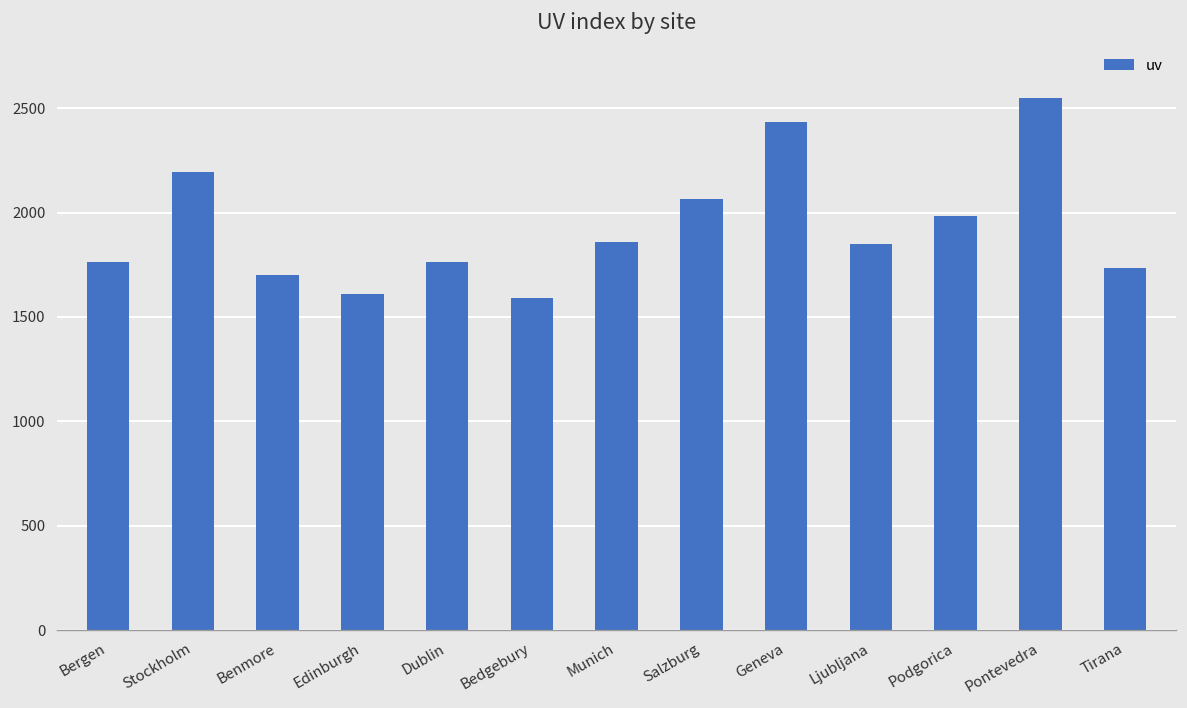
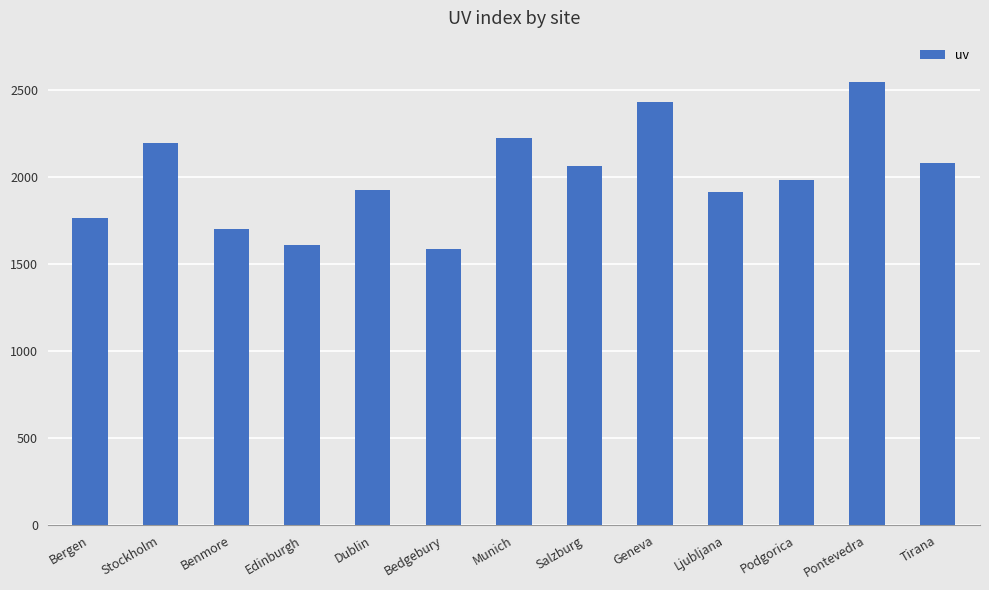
  {
    "Bergen": 1760,
    "Stockholm": 2200,
    "Benmore": 1700,
    "Edinburgh": 1610,
-   "Dublin": 1760,
+   "Dublin": 1930,
    "Bedgebury": 1590,
-   "Munich": 1860,
+   "Munich": 2220,
    "Salzburg": 2060,
    "Geneva": 2430,
-   "Ljubljana": 1850,
+   "Ljubljana": 1920,
    "Podgorica": 1980,
    "Pontevedra": 2550,
-   "Tirana": 1730
+   "Tirana": 2080
  }
